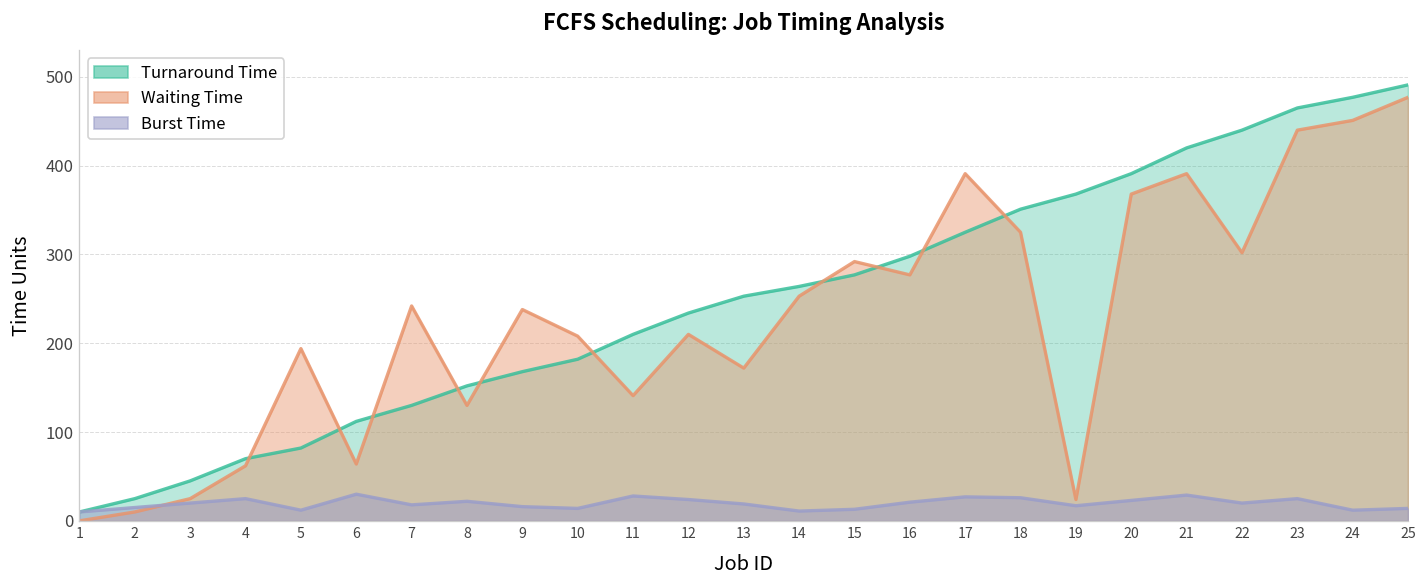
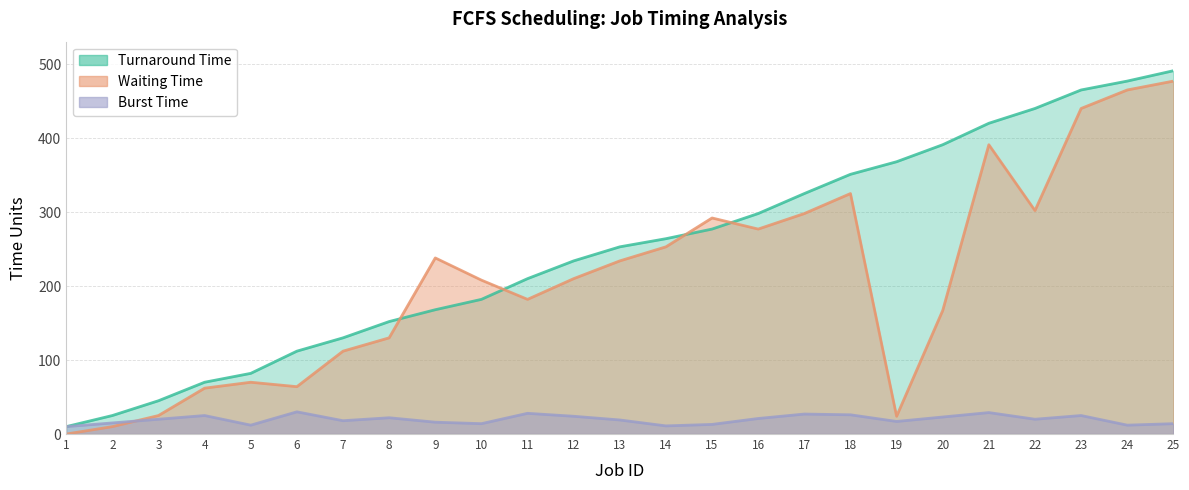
  {
    "Waiting Time": {
      "1": 0,
      "2": 10,
      "3": 30,
      "4": 60,
-     "5": 190,
+     "5": 70,
      "6": 60,
-     "7": 240,
+     "7": 110,
      "8": 130,
      "9": 240,
      "10": 210,
-     "11": 140,
+     "11": 180,
      "12": 210,
-     "13": 170,
+     "13": 230,
      "14": 250,
      "15": 290,
      "16": 280,
-     "17": 390,
+     "17": 300,
      "18": 330,
      "19": 20,
-     "20": 370,
+     "20": 170,
      "21": 390,
      "22": 300,
      "23": 440,
-     "24": 450,
+     "24": 470,
      "25": 480
    }
  }
